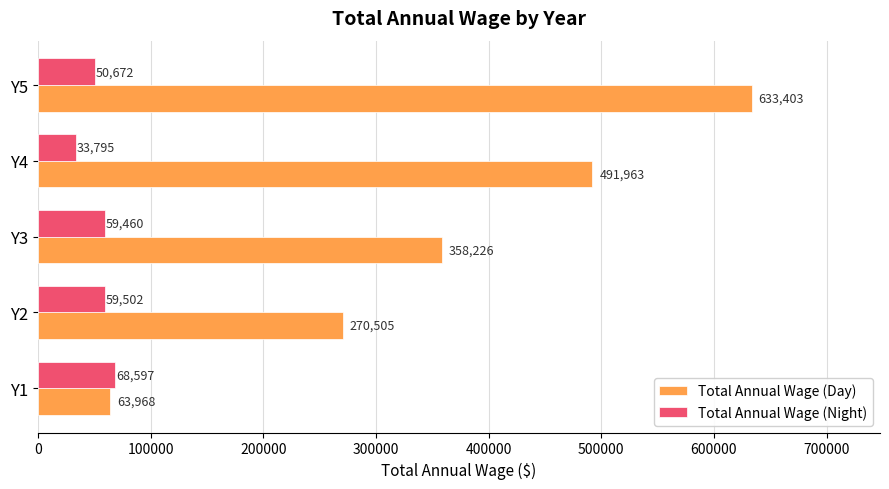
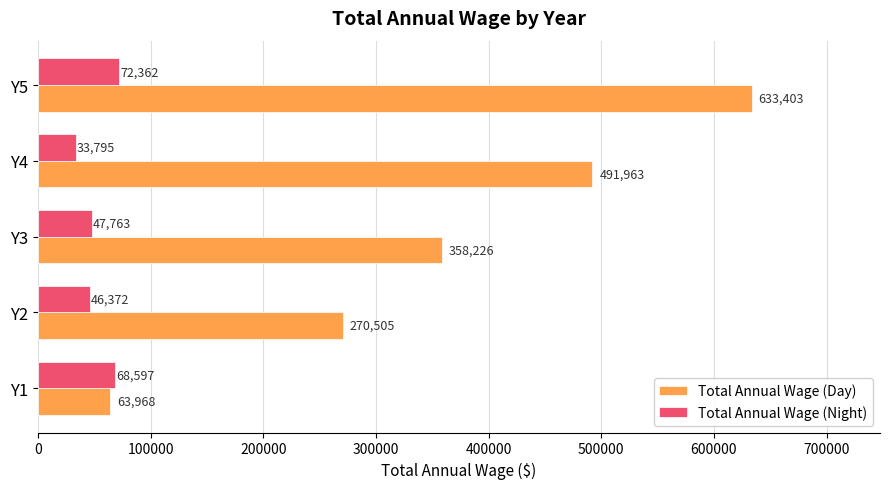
  {
    "Total Annual Wage (Day)": {
      "Y5": "633,403",
      "Y4": "491,963",
      "Y3": "358,226",
      "Y2": "270,505",
      "Y1": "63,968"
    },
    "Total Annual Wage (Night)": {
-     "Y5": "50,672",
+     "Y5": "72,362",
      "Y4": "33,795",
-     "Y3": "59,460",
-     "Y2": "59,502",
+     "Y3": "47,763",
+     "Y2": "46,372",
      "Y1": "68,597"
    }
  }
